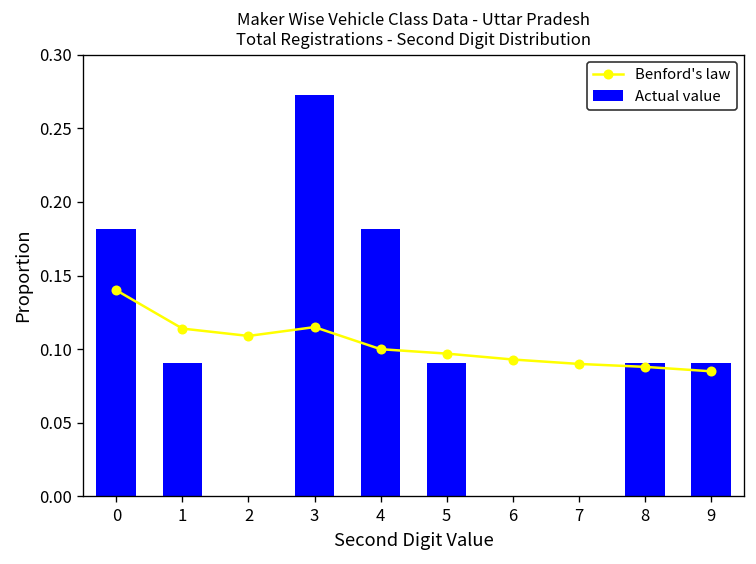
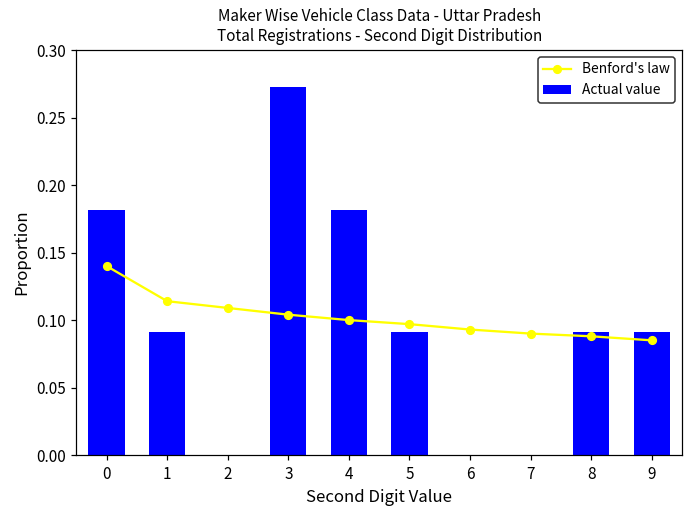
  {
    "Benford's law": {
      "0": 0.140,
      "1": 0.114,
      "2": 0.109,
-     "3": 0.115,
+     "3": 0.104,
      "4": 0.100,
      "5": 0.097,
      "6": 0.093,
      "7": 0.090,
      "8": 0.088,
      "9": 0.085
    },
    "Actual value": {
      "0": 0.182,
      "1": 0.091,
      "2": 0.000,
      "3": 0.273,
      "4": 0.182,
      "5": 0.091,
      "6": 0.000,
      "7": 0.000,
      "8": 0.091,
      "9": 0.091
    }
  }
